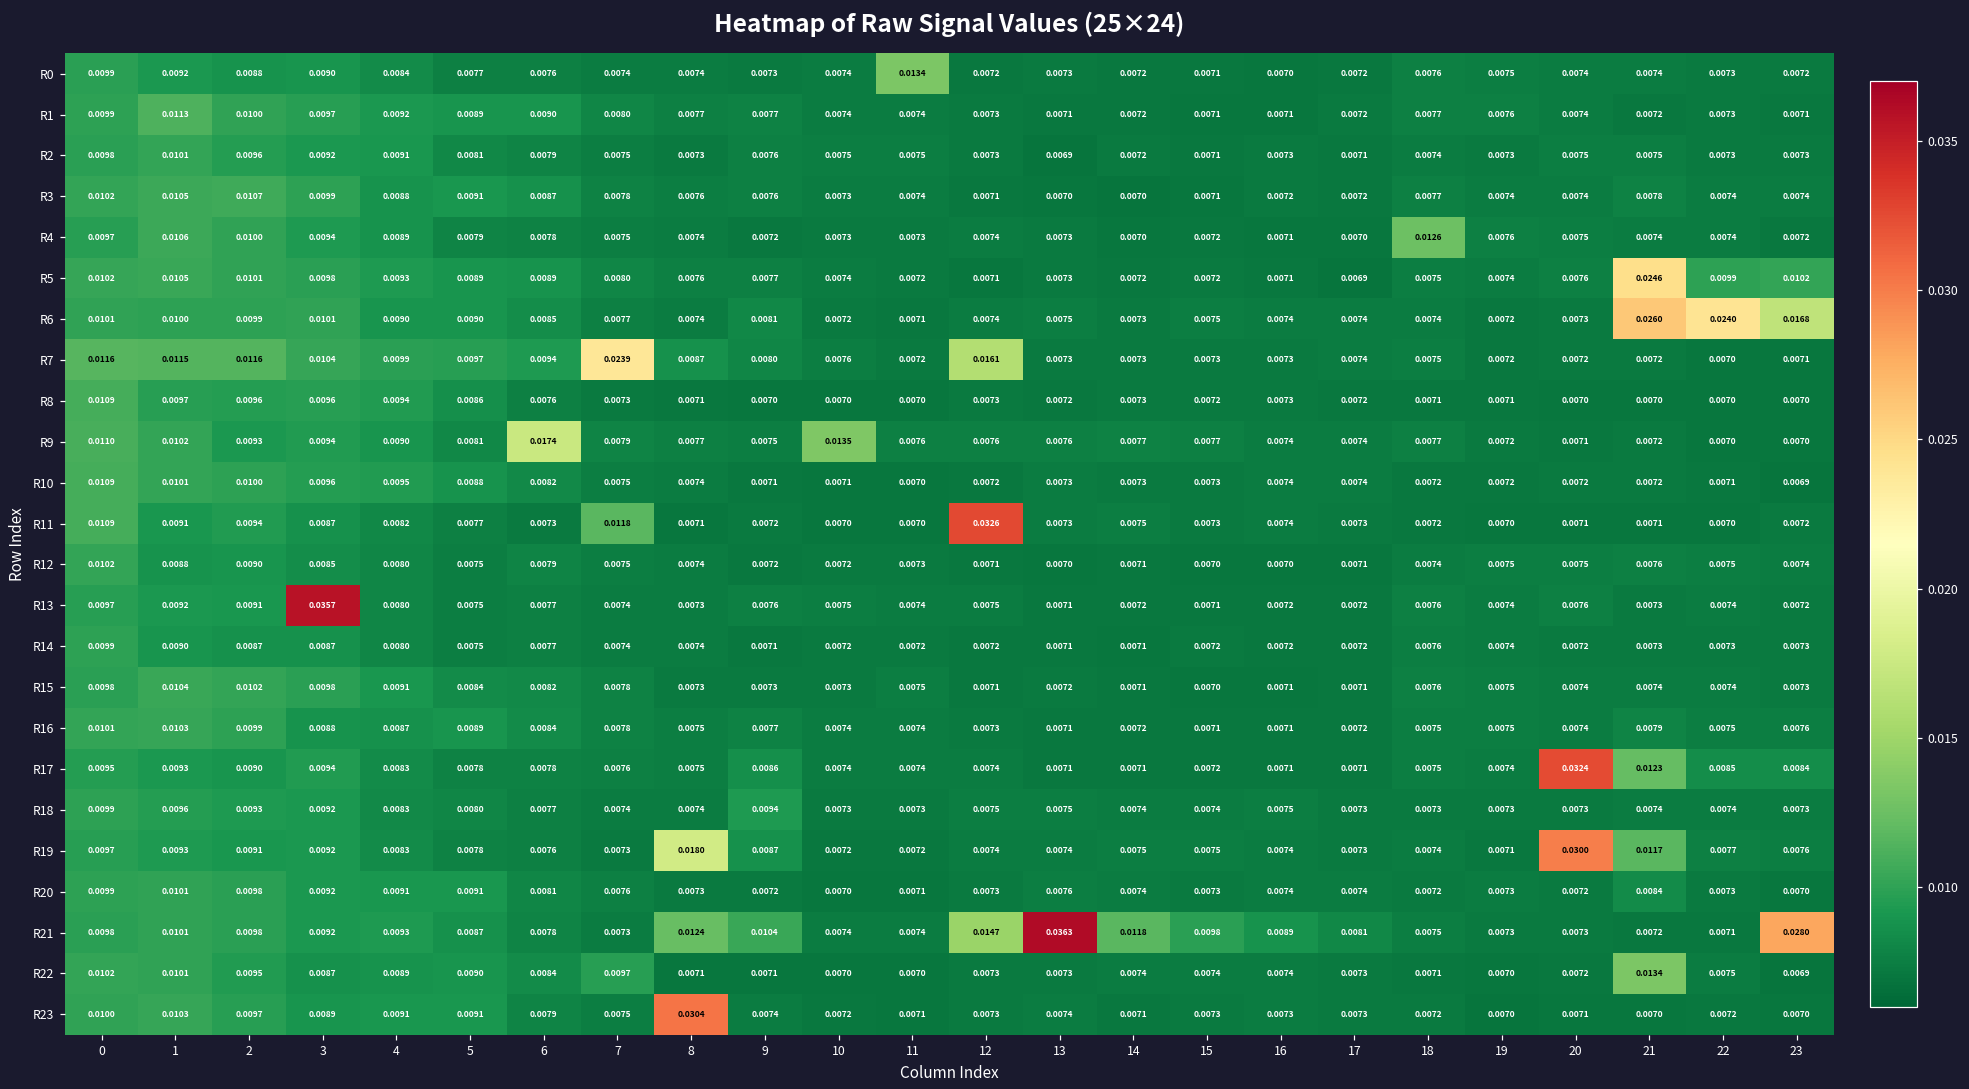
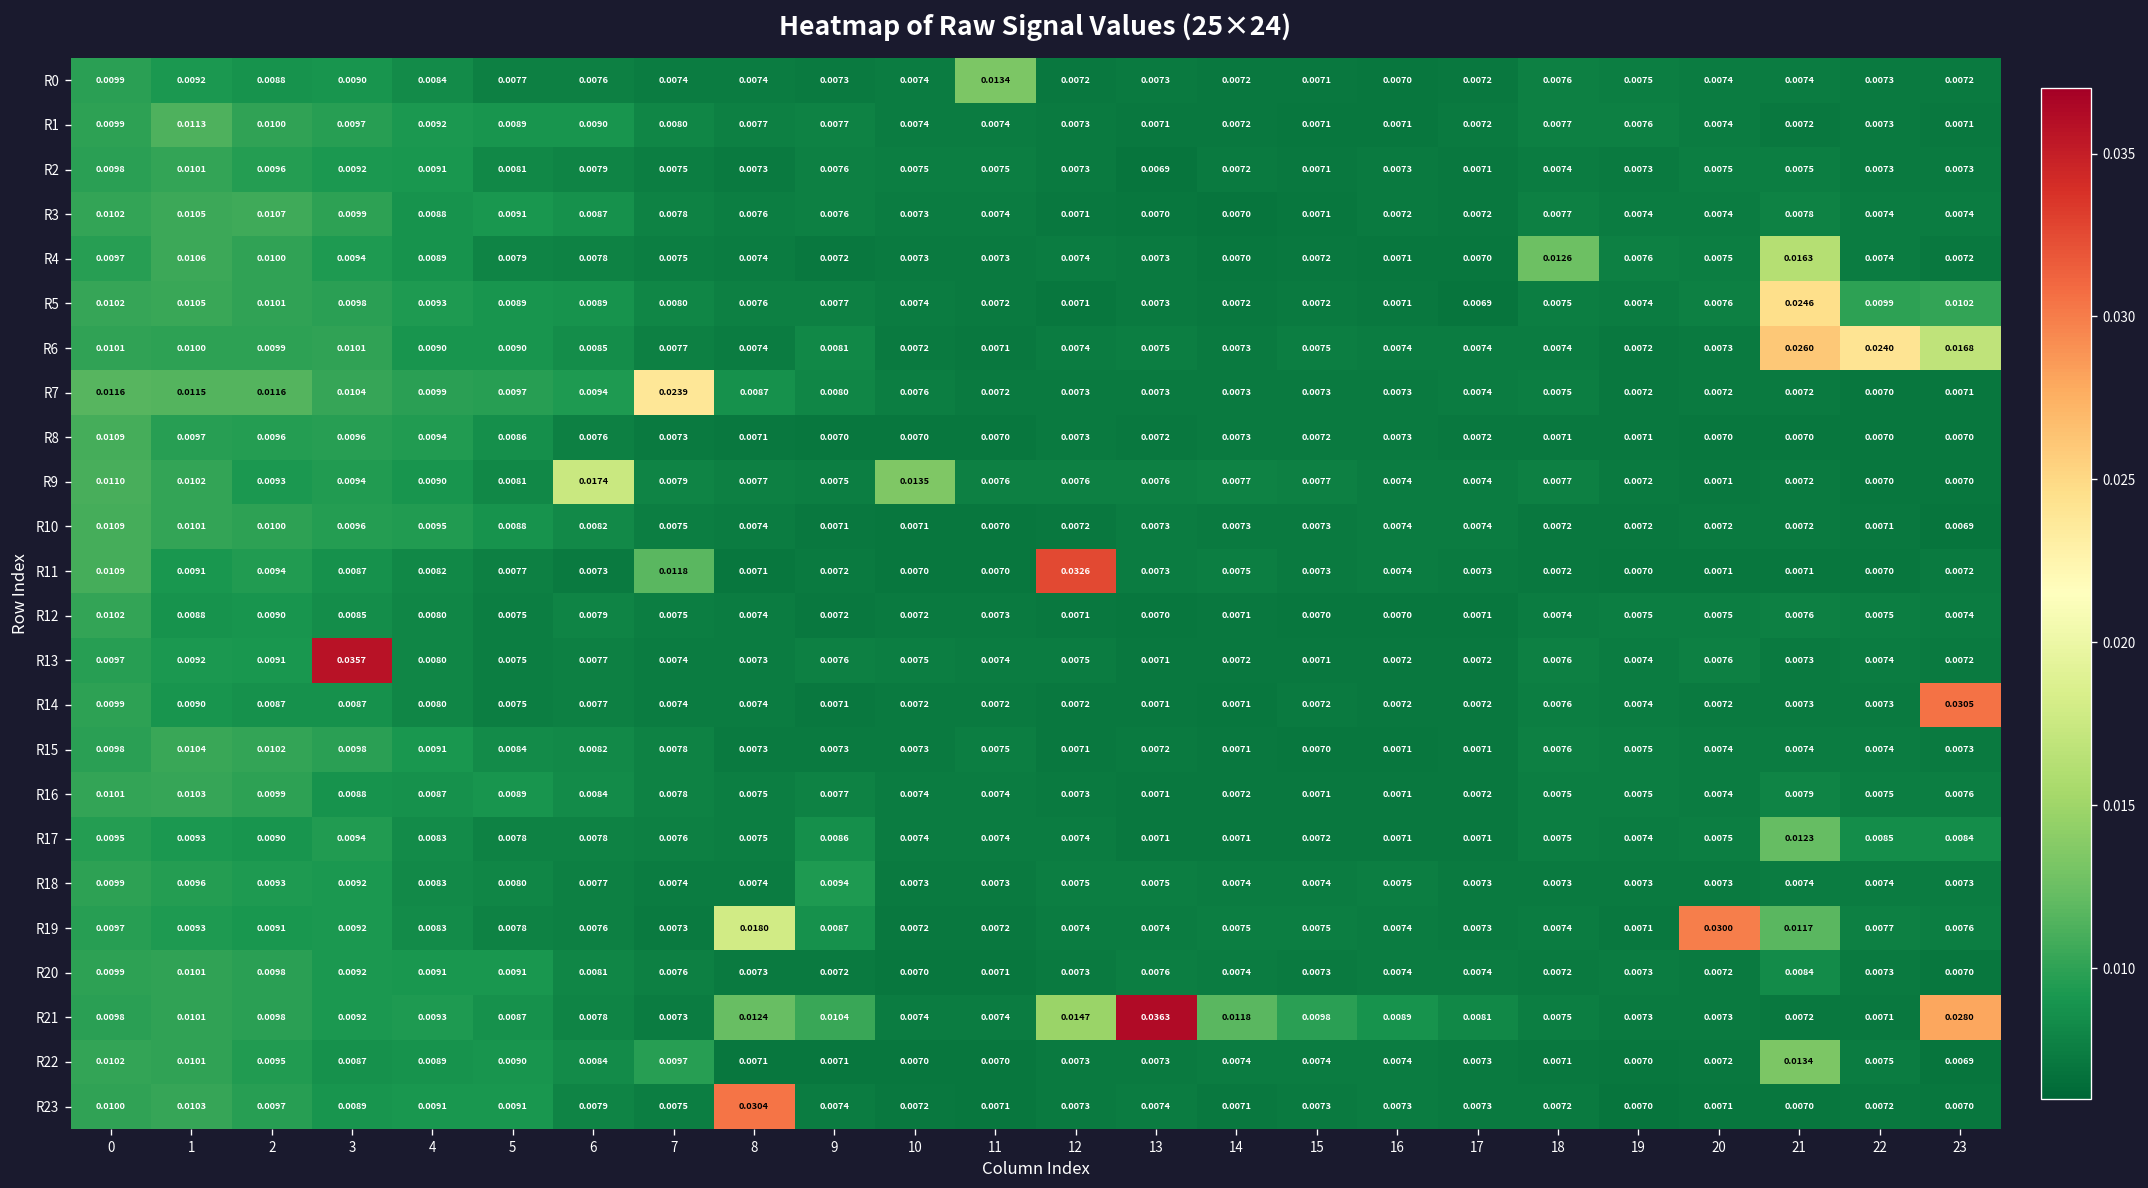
  {
    "R4": {
      "0": 0.0097,
      "1": 0.0106,
      "2": 0.0100,
      "3": 0.0094,
      "4": 0.0089,
      "5": 0.0079,
      "6": 0.0078,
      "7": 0.0075,
      "8": 0.0074,
      "9": 0.0072,
      "10": 0.0073,
      "11": 0.0073,
      "12": 0.0074,
      "13": 0.0073,
      "14": 0.0070,
      "15": 0.0072,
      "16": 0.0071,
      "17": 0.0070,
      "18": 0.0126,
      "19": 0.0076,
      "20": 0.0075,
-     "21": 0.0074,
+     "21": 0.0163,
      "22": 0.0074,
      "23": 0.0072
    },
    "R7": {
      "0": 0.0116,
      "1": 0.0115,
      "2": 0.0116,
      "3": 0.0104,
      "4": 0.0099,
      "5": 0.0097,
      "6": 0.0094,
      "7": 0.0239,
      "8": 0.0087,
      "9": 0.0080,
      "10": 0.0076,
      "11": 0.0072,
-     "12": 0.0161,
+     "12": 0.0073,
      "13": 0.0073,
      "14": 0.0073,
      "15": 0.0073,
      "16": 0.0073,
      "17": 0.0074,
      "18": 0.0075,
      "19": 0.0072,
      "20": 0.0072,
      "21": 0.0072,
      "22": 0.0070,
      "23": 0.0071
    },
    "R14": {
      "0": 0.0099,
      "1": 0.0090,
      "2": 0.0087,
      "3": 0.0087,
      "4": 0.0080,
      "5": 0.0075,
      "6": 0.0077,
      "7": 0.0074,
      "8": 0.0074,
      "9": 0.0071,
      "10": 0.0072,
      "11": 0.0072,
      "12": 0.0072,
      "13": 0.0071,
      "14": 0.0071,
      "15": 0.0072,
      "16": 0.0072,
      "17": 0.0072,
      "18": 0.0076,
      "19": 0.0074,
      "20": 0.0072,
      "21": 0.0073,
      "22": 0.0073,
-     "23": 0.0073
+     "23": 0.0305
    },
    "R17": {
      "0": 0.0095,
      "1": 0.0093,
      "2": 0.0090,
      "3": 0.0094,
      "4": 0.0083,
      "5": 0.0078,
      "6": 0.0078,
      "7": 0.0076,
      "8": 0.0075,
      "9": 0.0086,
      "10": 0.0074,
      "11": 0.0074,
      "12": 0.0074,
      "13": 0.0071,
      "14": 0.0071,
      "15": 0.0072,
      "16": 0.0071,
      "17": 0.0071,
      "18": 0.0075,
      "19": 0.0074,
-     "20": 0.0324,
+     "20": 0.0075,
      "21": 0.0123,
      "22": 0.0085,
      "23": 0.0084
    }
  }
